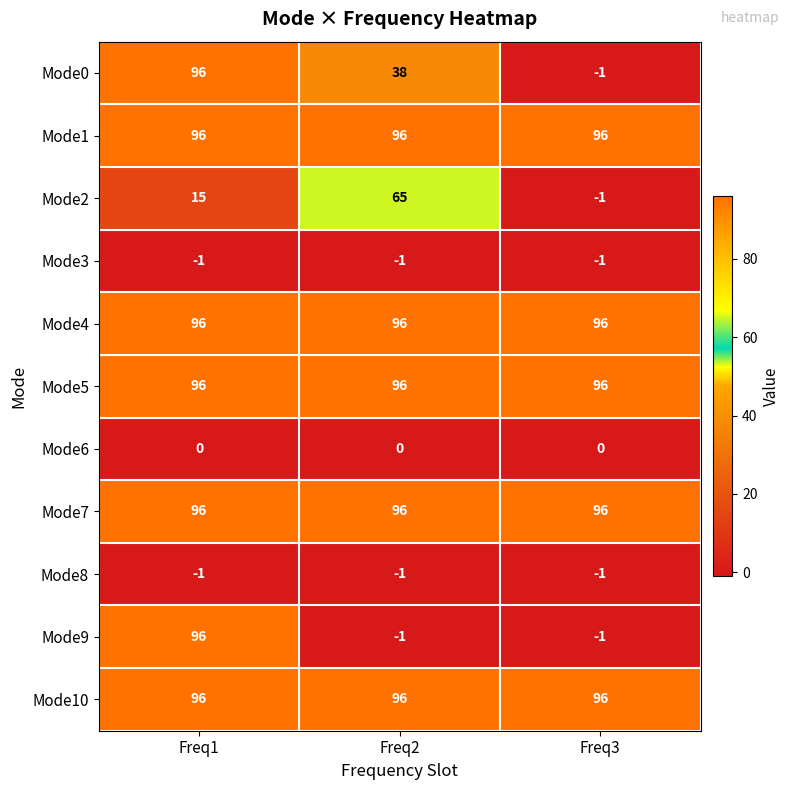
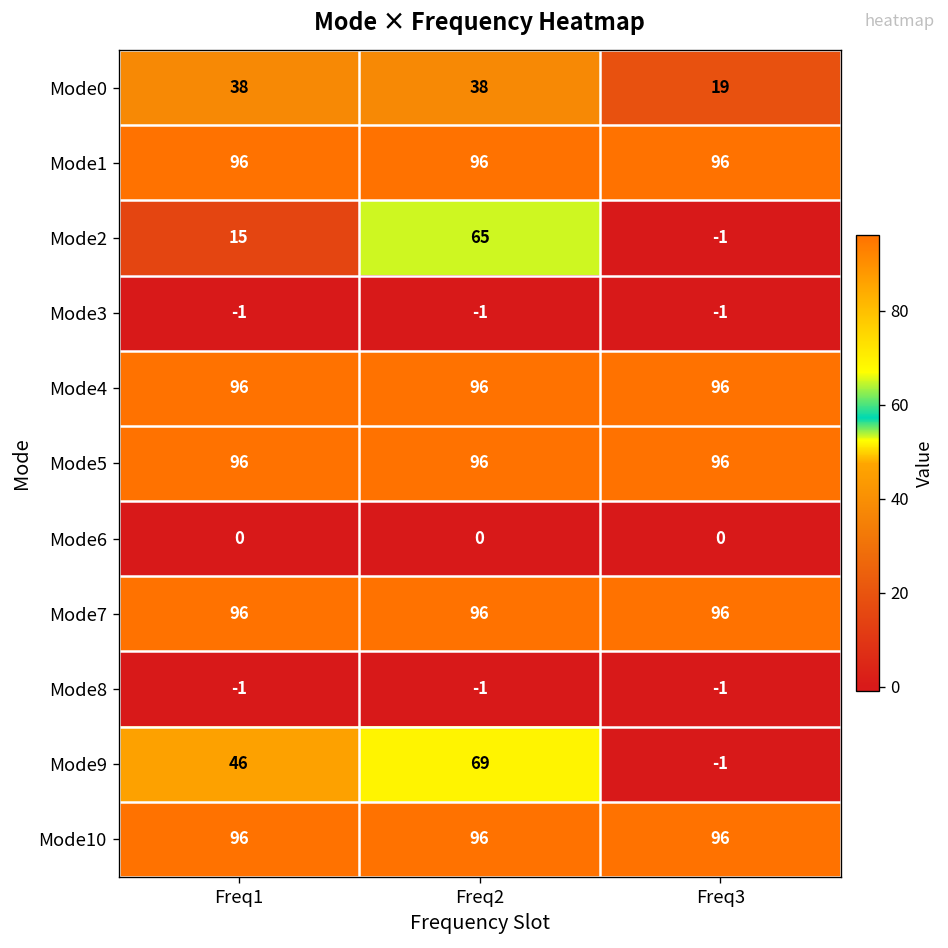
  {
    "Mode0": {
-     "Freq1": 96,
+     "Freq1": 38,
      "Freq2": 38,
-     "Freq3": -1
+     "Freq3": 19
    },
    "Mode1": {
      "Freq1": 96,
      "Freq2": 96,
      "Freq3": 96
    },
    "Mode2": {
      "Freq1": 15,
      "Freq2": 65,
      "Freq3": -1
    },
    "Mode3": {
      "Freq1": -1,
      "Freq2": -1,
      "Freq3": -1
    },
    "Mode4": {
      "Freq1": 96,
      "Freq2": 96,
      "Freq3": 96
    },
    "Mode5": {
      "Freq1": 96,
      "Freq2": 96,
      "Freq3": 96
    },
    "Mode6": {
      "Freq1": 0,
      "Freq2": 0,
      "Freq3": 0
    },
    "Mode7": {
      "Freq1": 96,
      "Freq2": 96,
      "Freq3": 96
    },
    "Mode8": {
      "Freq1": -1,
      "Freq2": -1,
      "Freq3": -1
    },
    "Mode9": {
-     "Freq1": 96,
-     "Freq2": -1,
+     "Freq1": 46,
+     "Freq2": 69,
      "Freq3": -1
    },
    "Mode10": {
      "Freq1": 96,
      "Freq2": 96,
      "Freq3": 96
    }
  }
